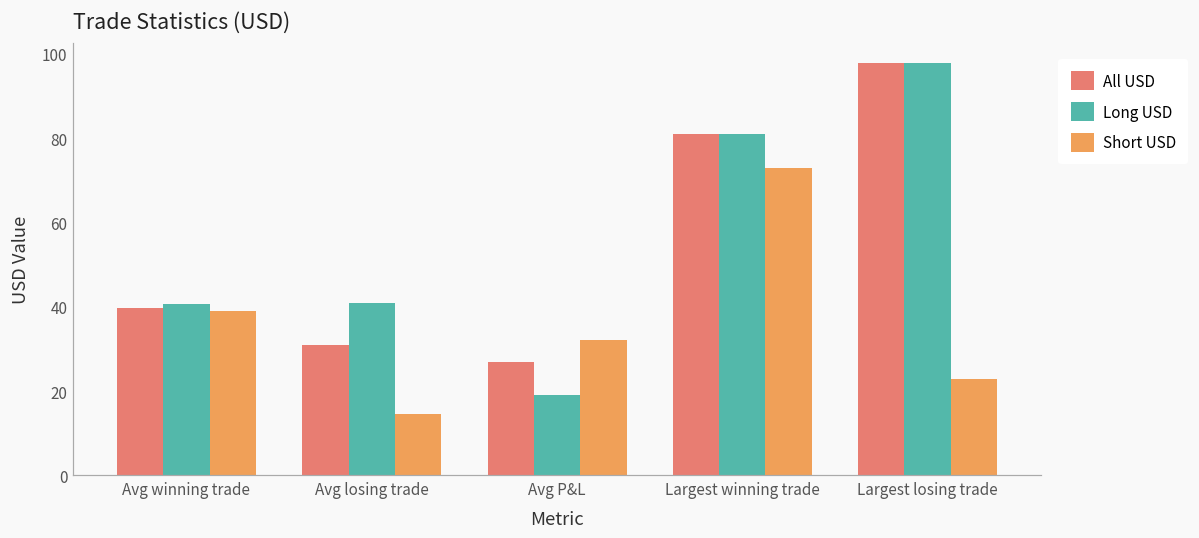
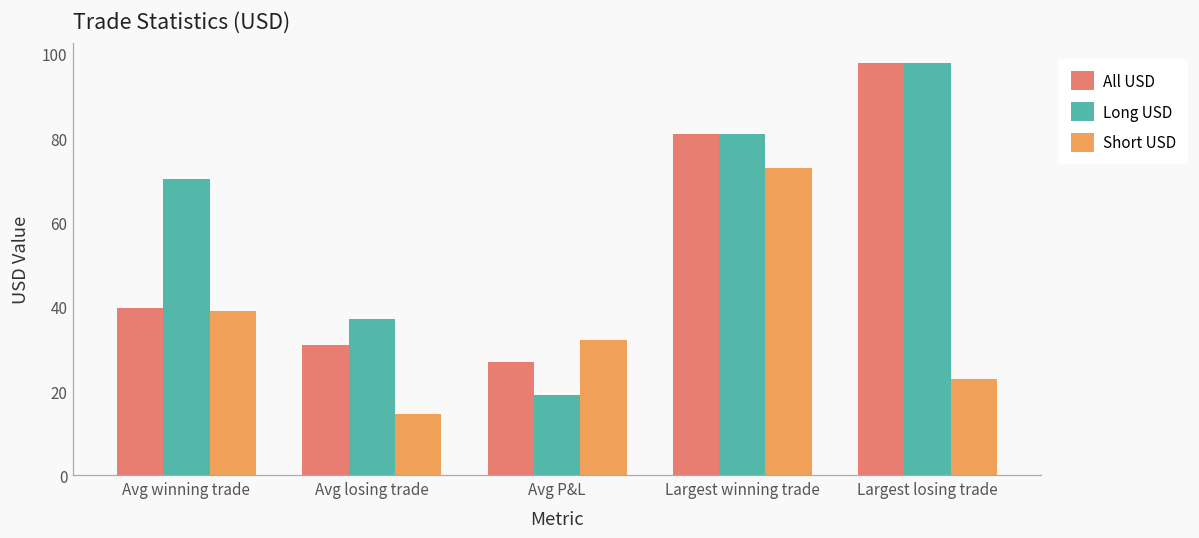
  {
    "Long USD": {
-     "Avg winning trade": 41,
-     "Avg losing trade": 41,
+     "Avg winning trade": 70,
+     "Avg losing trade": 37,
      "Avg P&L": 19,
      "Largest winning trade": 81,
      "Largest losing trade": 98
    }
  }
